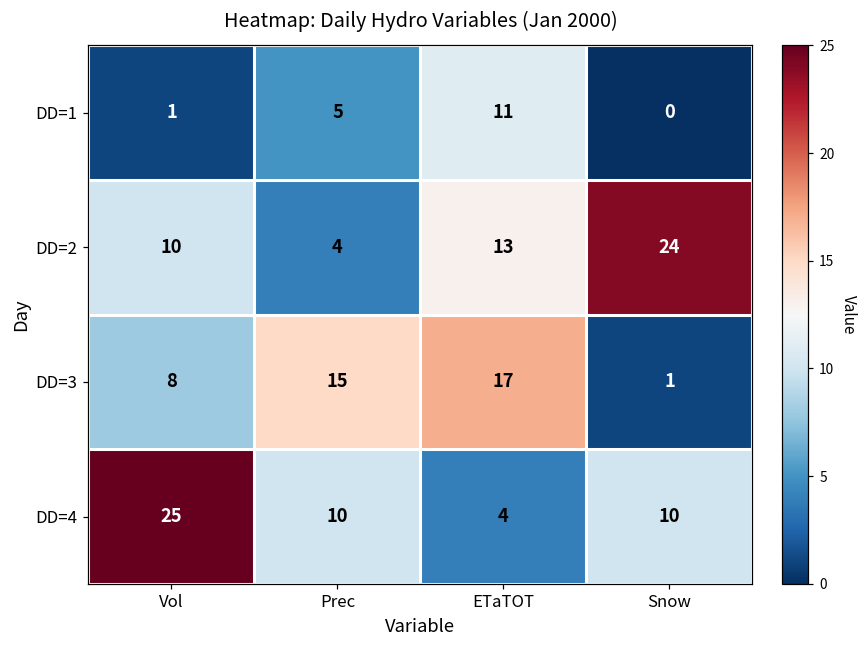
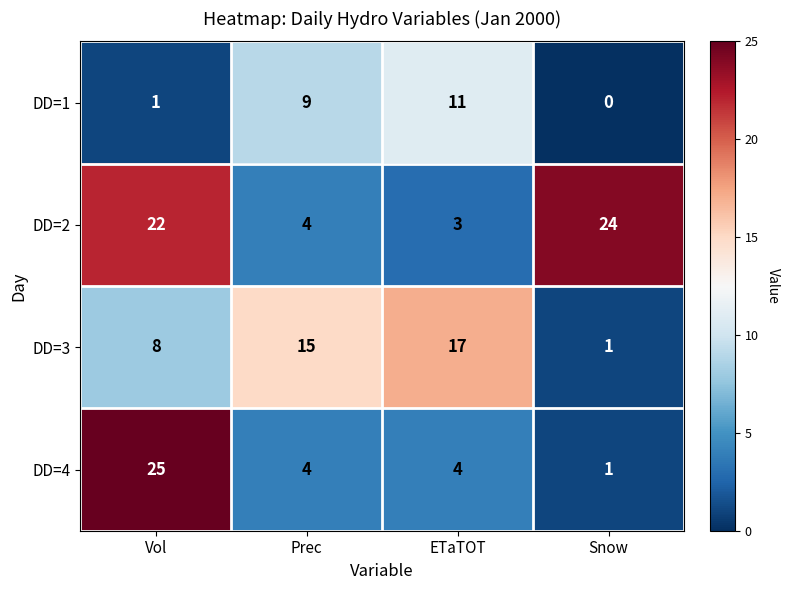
  {
    "DD=1": {
      "Vol": 1,
-     "Prec": 5,
+     "Prec": 9,
      "ETaTOT": 11,
      "Snow": 0
    },
    "DD=2": {
-     "Vol": 10,
+     "Vol": 22,
      "Prec": 4,
-     "ETaTOT": 13,
+     "ETaTOT": 3,
      "Snow": 24
    },
    "DD=3": {
      "Vol": 8,
      "Prec": 15,
      "ETaTOT": 17,
      "Snow": 1
    },
    "DD=4": {
      "Vol": 25,
-     "Prec": 10,
+     "Prec": 4,
      "ETaTOT": 4,
-     "Snow": 10
+     "Snow": 1
    }
  }
